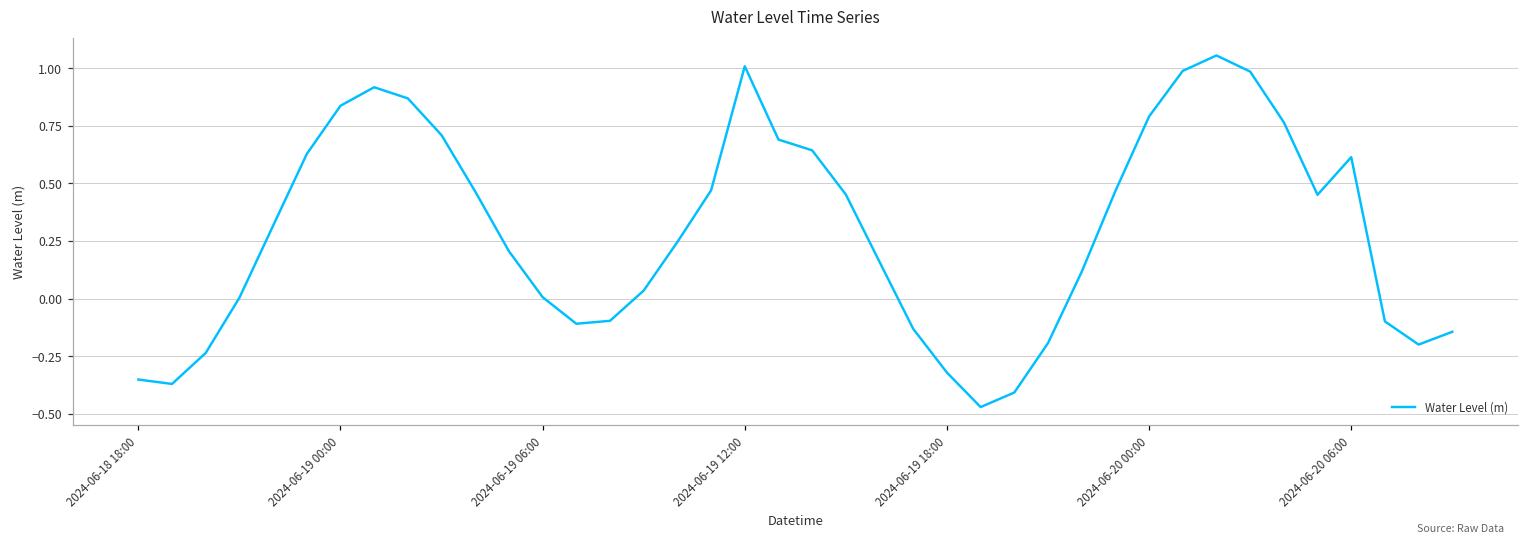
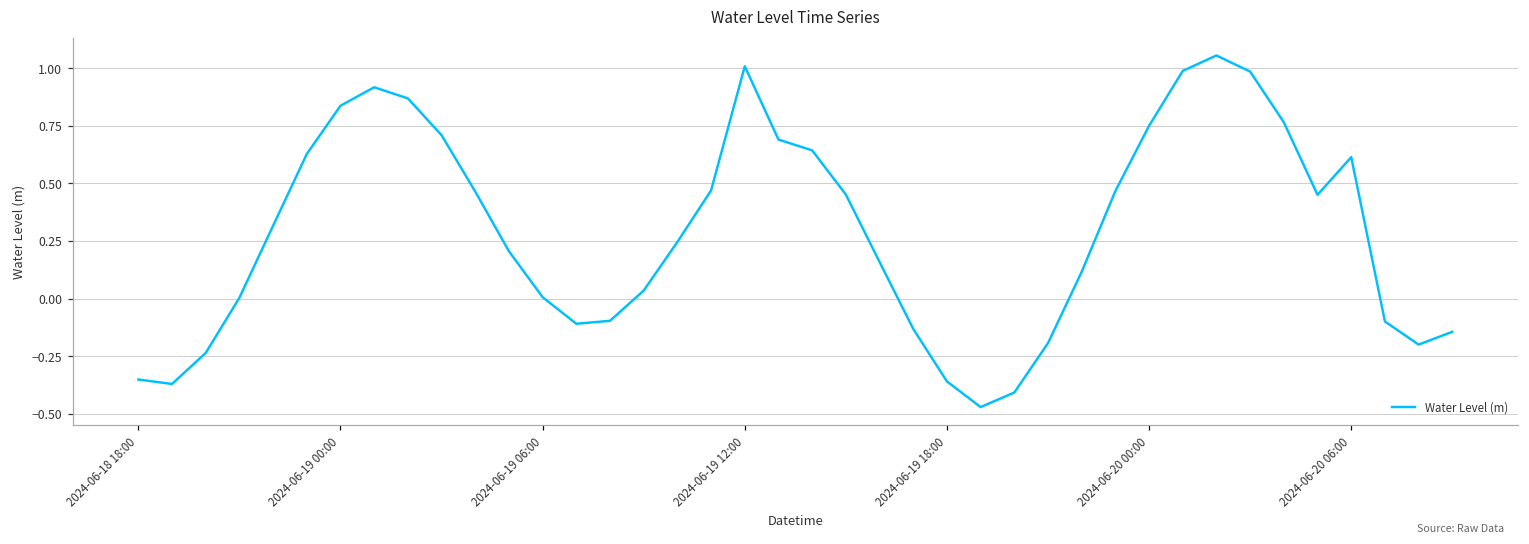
  {
    "2024-06-18 18:00": -0.35,
    "2024-06-19 00:00": 0.84,
    "2024-06-19 06:00": 0.01,
    "2024-06-19 12:00": 1.01,
-   "2024-06-19 18:00": -0.32,
-   "2024-06-20 00:00": 0.79,
+   "2024-06-19 18:00": -0.36,
+   "2024-06-20 00:00": 0.75,
    "2024-06-20 06:00": 0.61
  }
